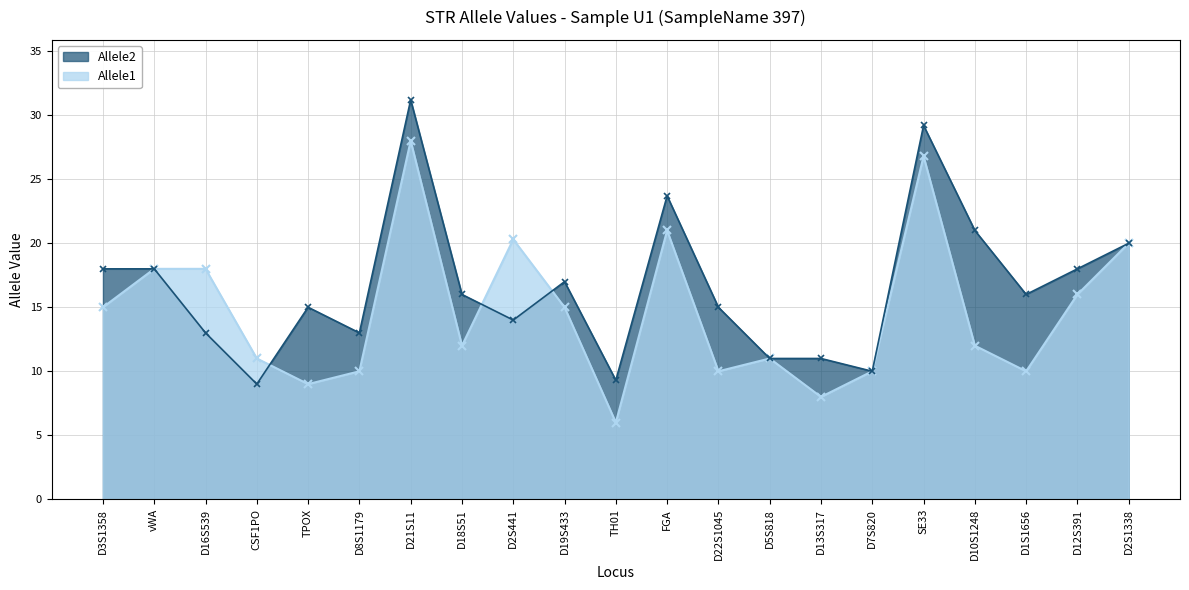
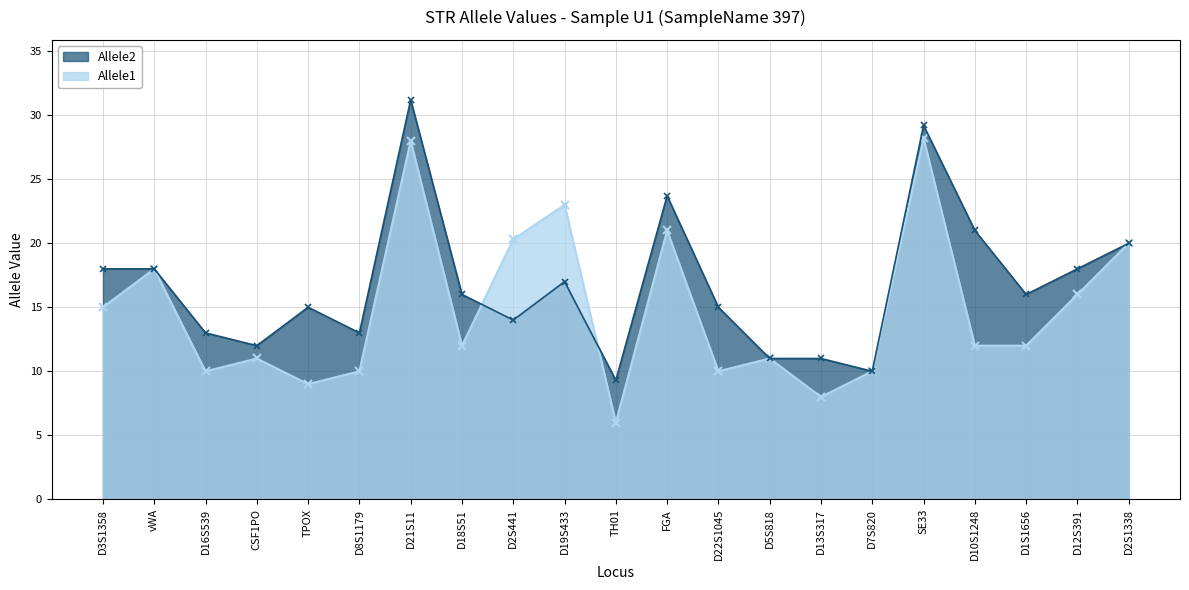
  {
    "Allele2": {
      "D3S1358": 18,
      "D16S539": 13,
-     "CSF1PO": 9,
+     "CSF1PO": 12,
      "TPOX": 15,
      "D8S1179": 13,
      "D21S11": 31.2,
      "D18S51": 16,
      "D2S441": 14,
      "D19S433": 17,
      "TH01": 9.3,
      "FGA": 23.7,
      "D22S1045": 15,
      "D13S317": 11,
      "SE33": 29.2,
      "D10S1248": 21,
      "D1S1656": 16,
      "D12S391": 18
    },
    "Allele1": {
      "D3S1358": 15.0,
-     "D16S539": 18,
+     "D16S539": 10,
      "CSF1PO": 11.0,
      "TPOX": 9.0,
      "D8S1179": 10.0,
      "D21S11": 28.0,
      "D18S51": 12.0,
      "D2S441": 20.3,
-     "D19S433": 15,
+     "D19S433": 23,
      "TH01": 6.0,
      "FGA": 21.0,
      "D22S1045": 10.0,
      "D13S317": 8.0,
-     "SE33": 26.8,
+     "SE33": 28.2,
      "D10S1248": 12.0,
-     "D1S1656": 10,
+     "D1S1656": 12,
      "D12S391": 16.0
    }
  }
